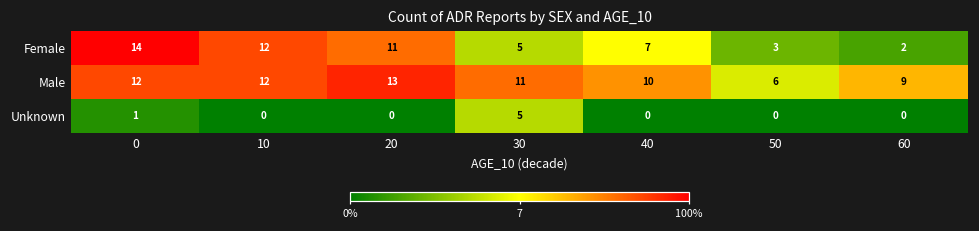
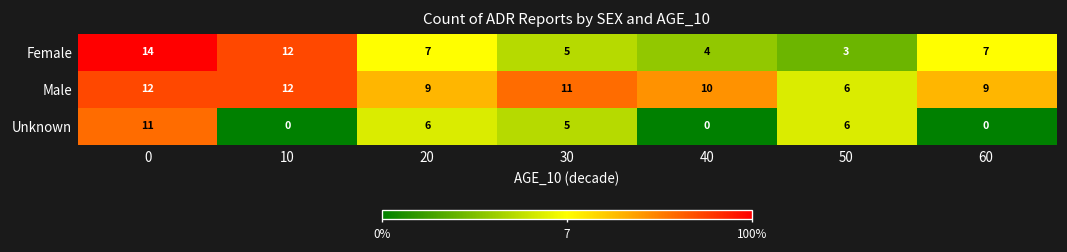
  {
    "Female": {
      "0": 14,
      "10": 12,
-     "20": 11,
+     "20": 7,
      "30": 5,
-     "40": 7,
+     "40": 4,
      "50": 3,
-     "60": 2
+     "60": 7
    },
    "Male": {
      "0": 12,
      "10": 12,
-     "20": 13,
+     "20": 9,
      "30": 11,
      "40": 10,
      "50": 6,
      "60": 9
    },
    "Unknown": {
-     "0": 1,
+     "0": 11,
      "10": 0,
-     "20": 0,
+     "20": 6,
      "30": 5,
      "40": 0,
-     "50": 0,
+     "50": 6,
      "60": 0
    }
  }
